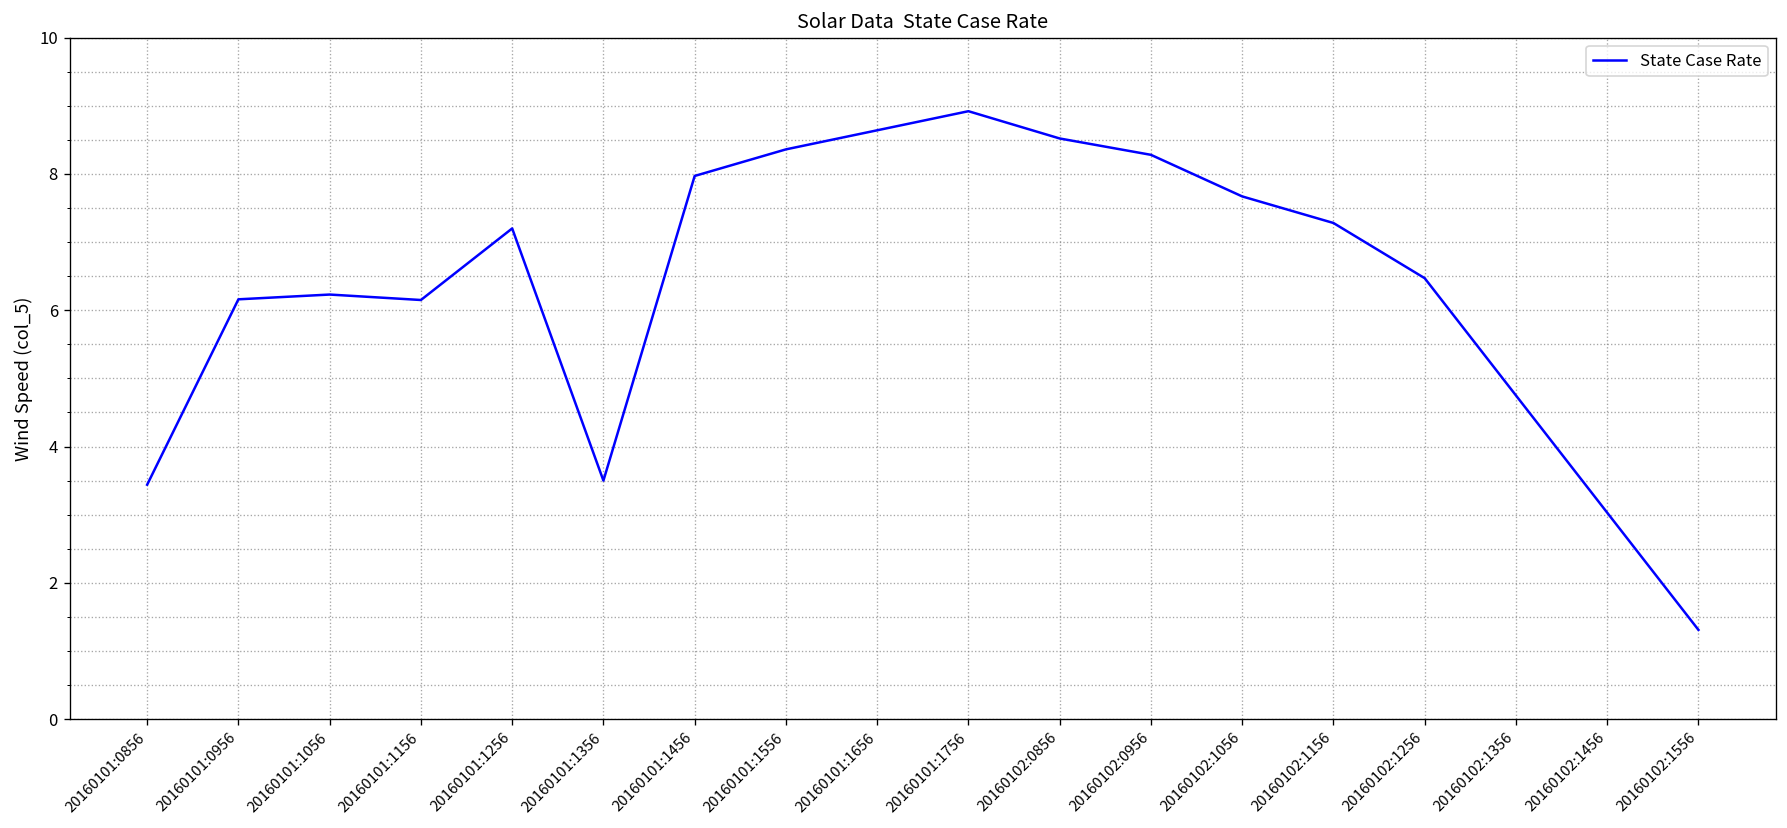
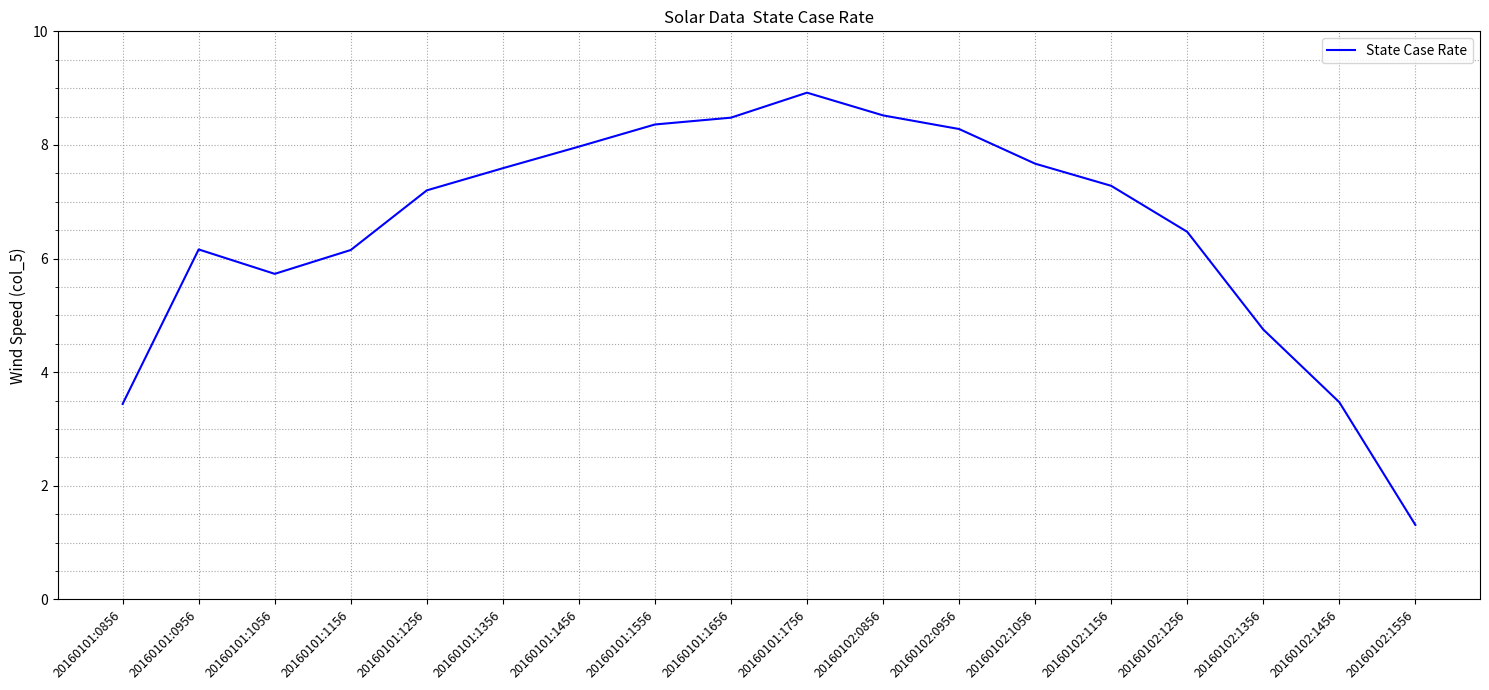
  {
    "20160101:0856": 3.4,
    "20160101:0956": 6.2,
-   "20160101:1056": 6.2,
+   "20160101:1056": 5.7,
    "20160101:1156": 6.2,
    "20160101:1256": 7.2,
-   "20160101:1356": 3.5,
+   "20160101:1356": 7.6,
    "20160101:1456": 8.0,
    "20160101:1556": 8.4,
-   "20160101:1656": 8.6,
+   "20160101:1656": 8.5,
    "20160101:1756": 8.9,
    "20160102:0856": 8.5,
    "20160102:0956": 8.3,
    "20160102:1056": 7.7,
    "20160102:1156": 7.3,
    "20160102:1256": 6.5,
    "20160102:1356": 4.8,
-   "20160102:1456": 3.0,
+   "20160102:1456": 3.5,
    "20160102:1556": 1.3
  }
